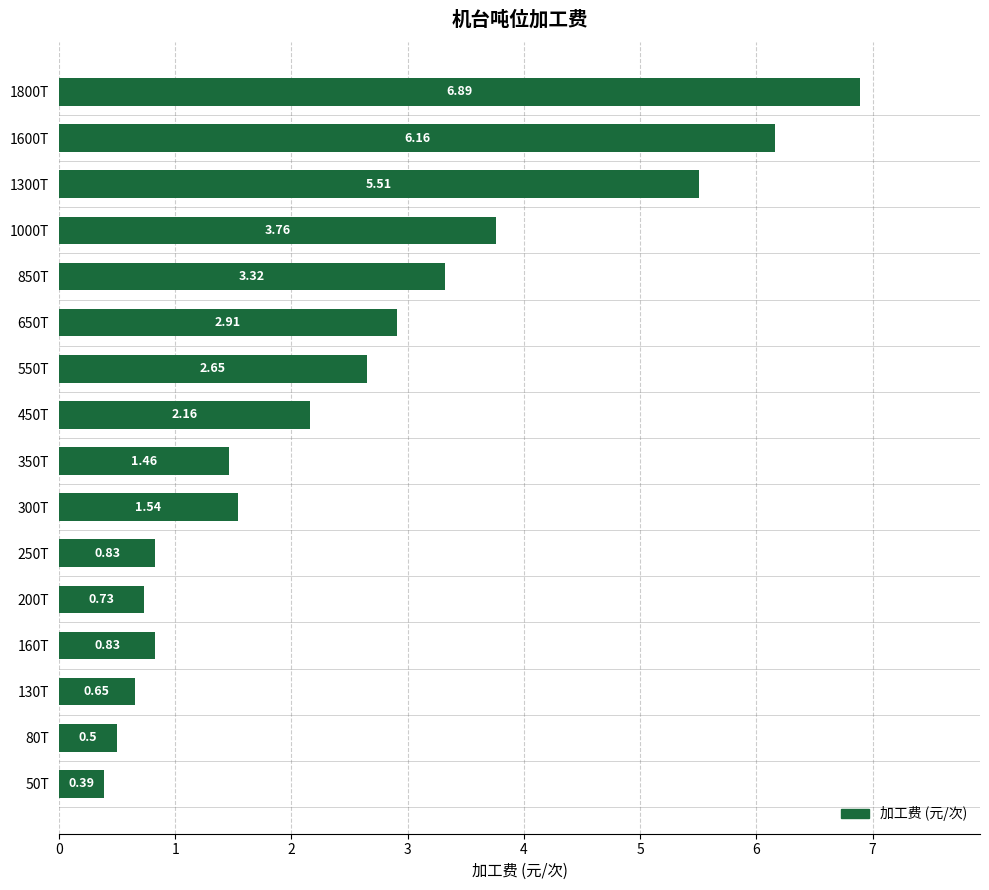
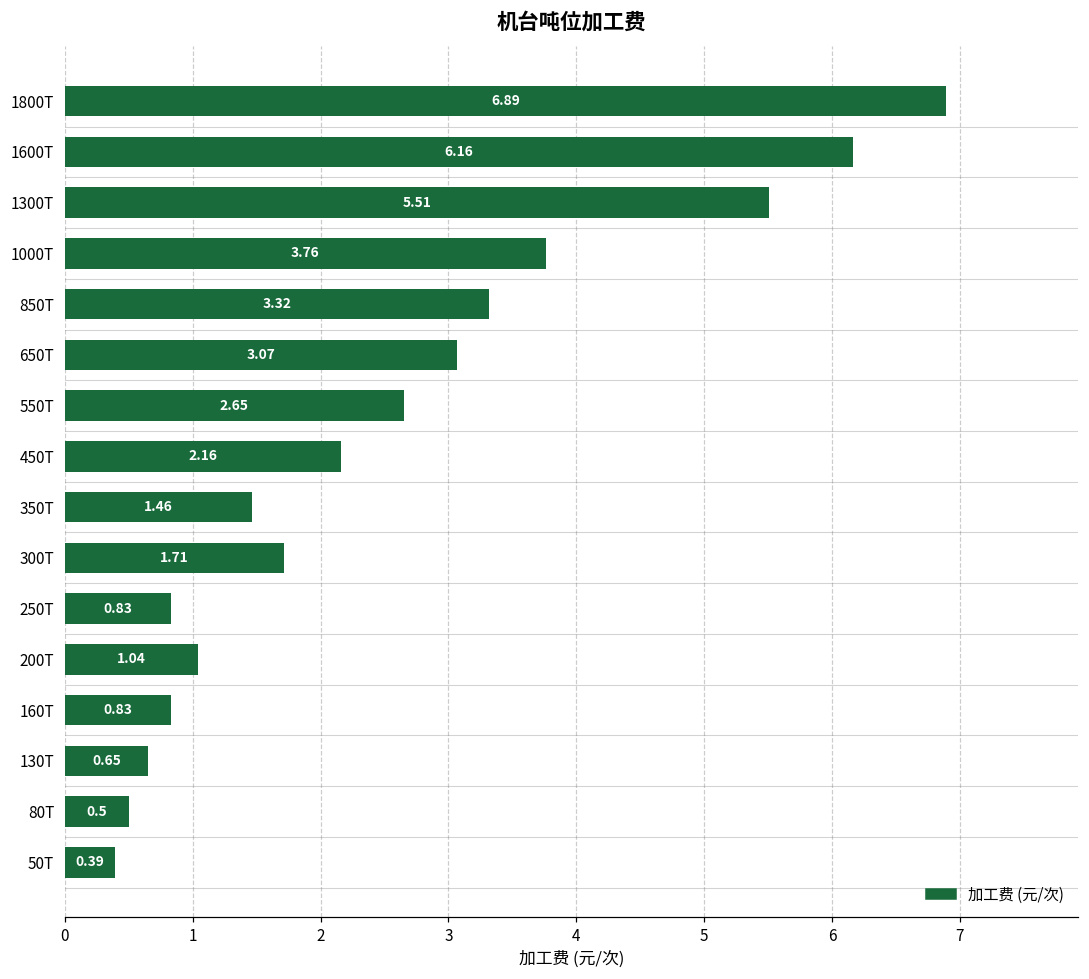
  {
    "1800T": 6.89,
    "1600T": 6.16,
    "1300T": 5.51,
    "1000T": 3.76,
    "850T": 3.32,
-   "650T": 2.91,
+   "650T": 3.07,
    "550T": 2.65,
    "450T": 2.16,
    "350T": 1.46,
-   "300T": 1.54,
+   "300T": 1.71,
    "250T": 0.83,
-   "200T": 0.73,
+   "200T": 1.04,
    "160T": 0.83,
    "130T": 0.65,
    "80T": 0.5,
    "50T": 0.39
  }
